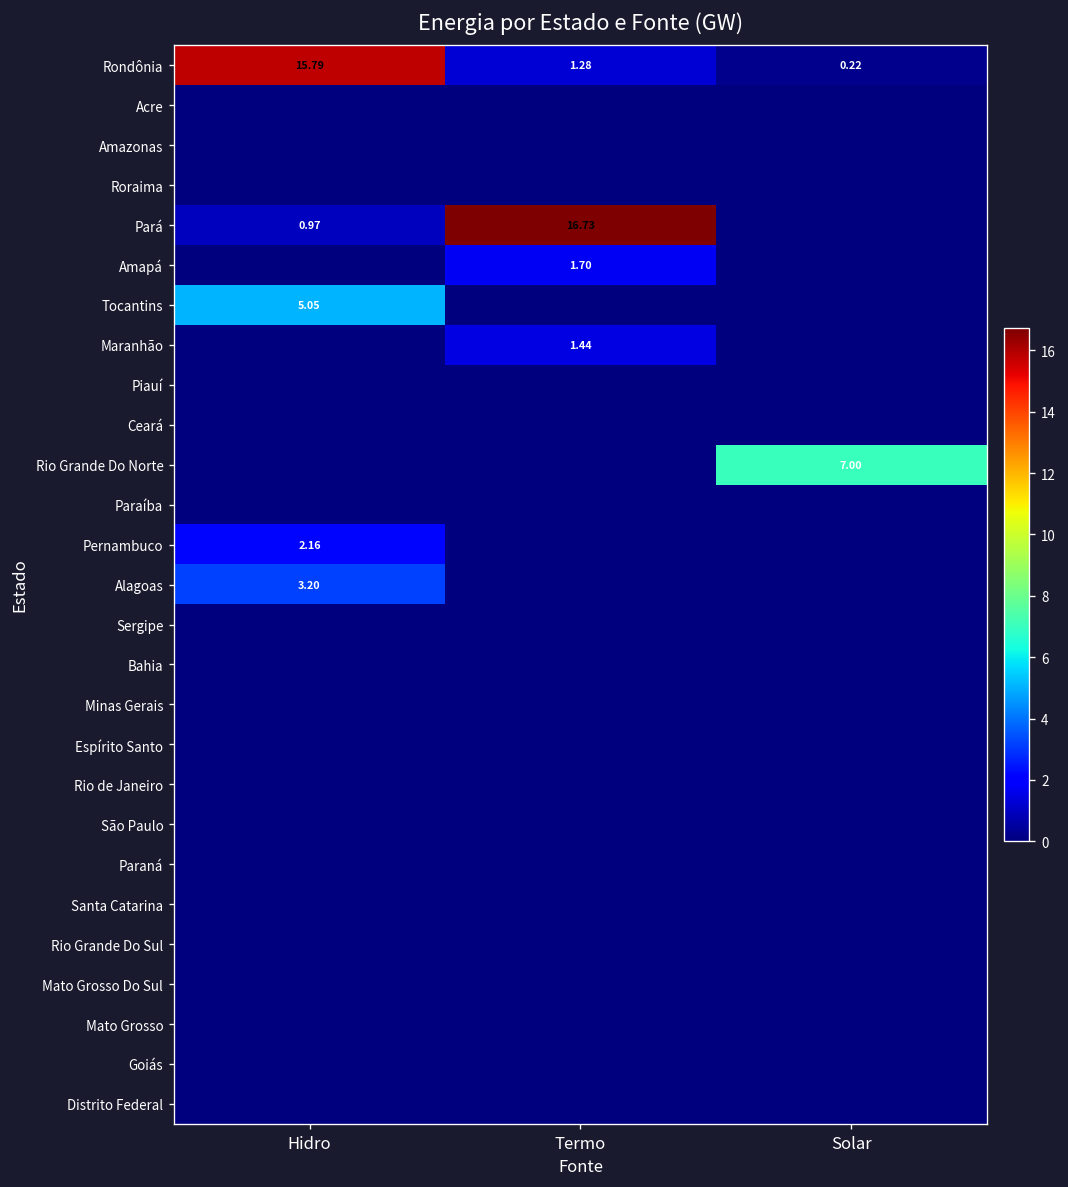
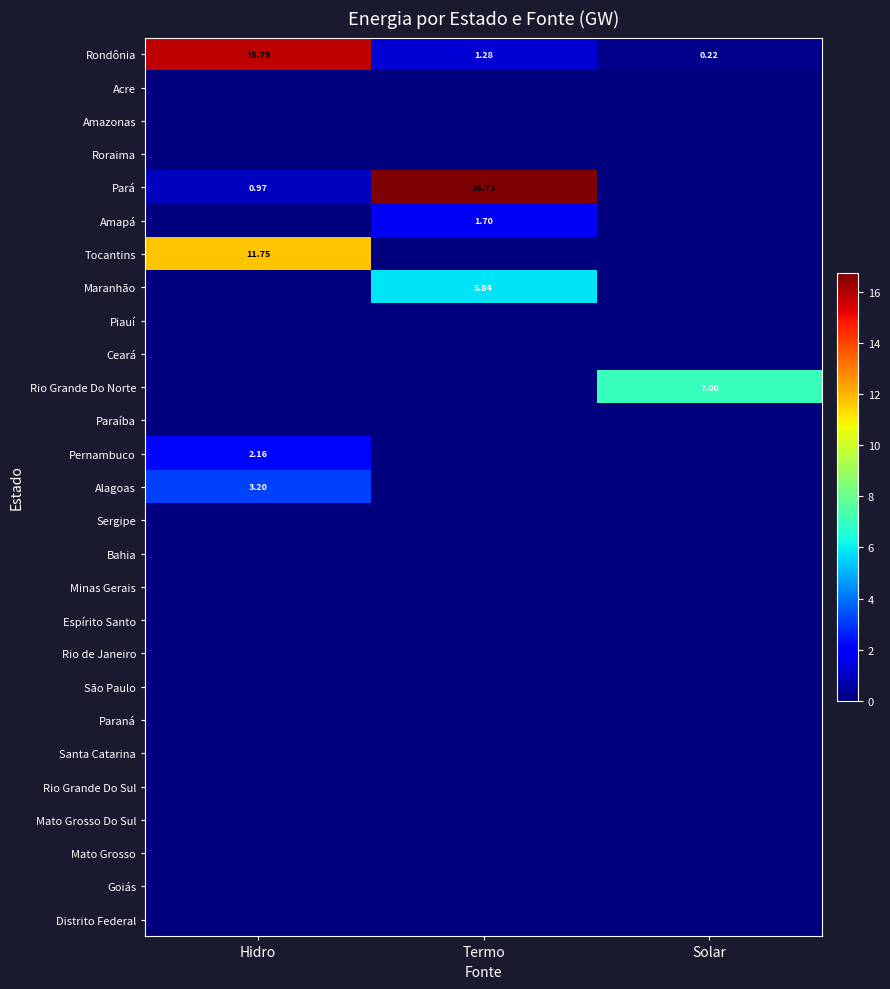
  {
    "Rondônia": {
      "Hidro": 15.79,
      "Termo": 1.28,
      "Solar": 0.22
    },
    "Pará": {
      "Hidro": 0.97,
      "Termo": 16.73
    },
    "Amapá": {
      "Termo": 1.70
    },
    "Tocantins": {
-     "Hidro": 5.05
+     "Hidro": 11.75
    },
    "Maranhão": {
-     "Termo": 1.44
+     "Termo": 5.84
    },
    "Rio Grande Do Norte": {
      "Solar": 7.00
    },
    "Pernambuco": {
      "Hidro": 2.16
    },
    "Alagoas": {
      "Hidro": 3.20
    }
  }
